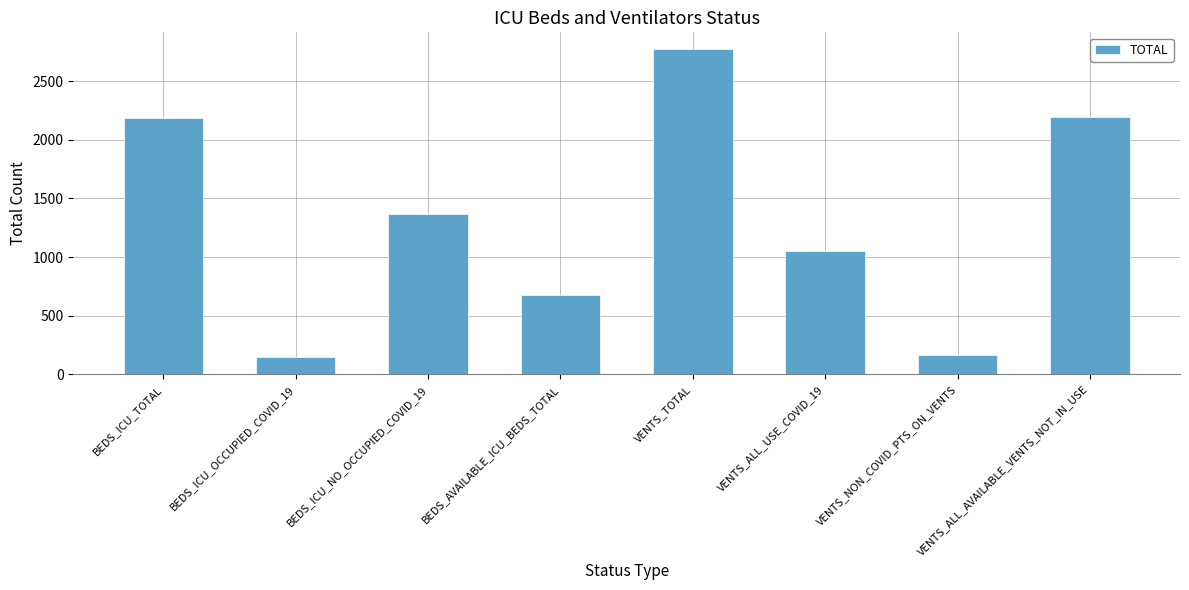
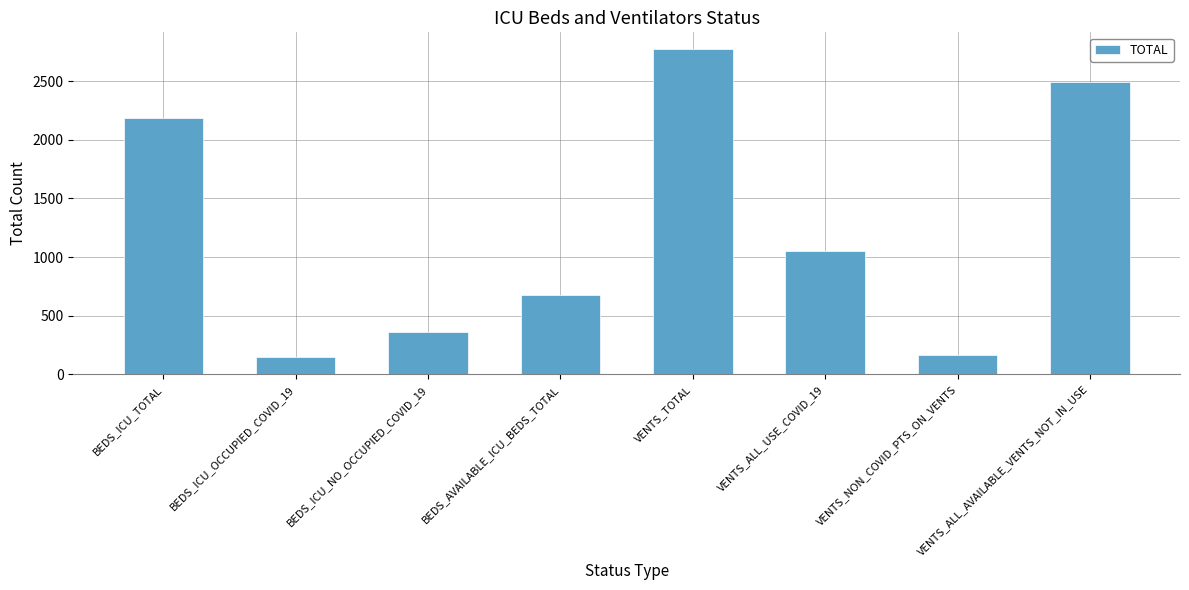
  {
    "BEDS_ICU_TOTAL": 2190,
    "BEDS_ICU_OCCUPIED_COVID_19": 140,
-   "BEDS_ICU_NO_OCCUPIED_COVID_19": 1360,
+   "BEDS_ICU_NO_OCCUPIED_COVID_19": 360,
    "BEDS_AVAILABLE_ICU_BEDS_TOTAL": 680,
    "VENTS_TOTAL": 2780,
    "VENTS_ALL_USE_COVID_19": 1050,
    "VENTS_NON_COVID_PTS_ON_VENTS": 170,
-   "VENTS_ALL_AVAILABLE_VENTS_NOT_IN_USE": 2190
+   "VENTS_ALL_AVAILABLE_VENTS_NOT_IN_USE": 2500
  }
